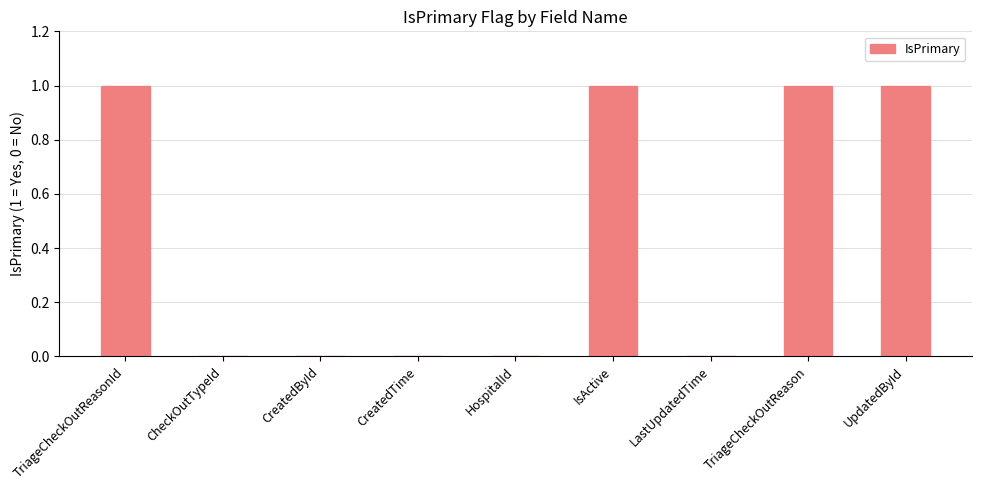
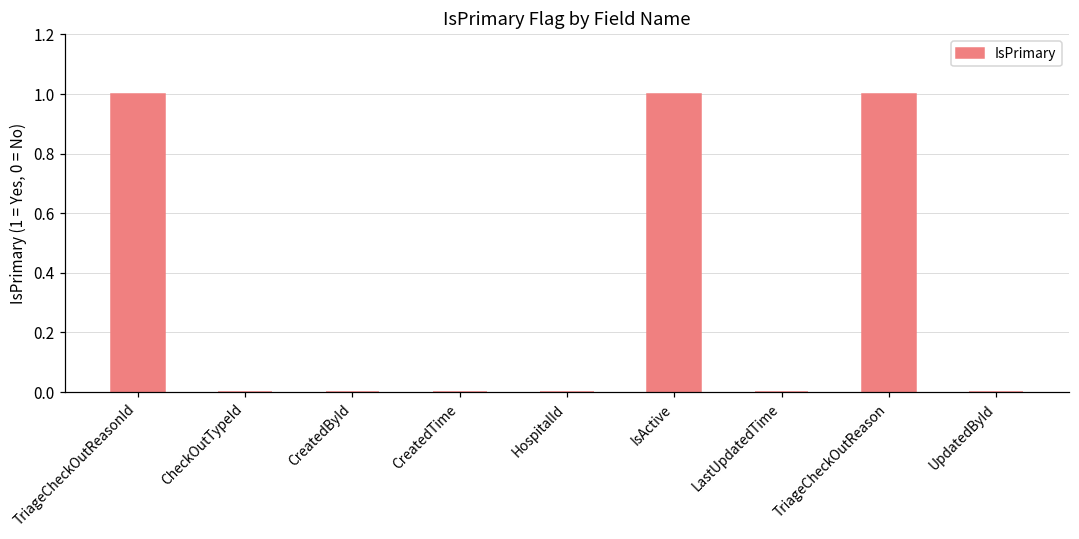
  {
    "TriageCheckOutReasonId": 1,
    "CheckOutTypeId": 0,
    "CreatedById": 0,
    "CreatedTime": 0,
    "HospitalId": 0,
    "IsActive": 1,
    "LastUpdatedTime": 0,
    "TriageCheckOutReason": 1,
-   "UpdatedById": 1
+   "UpdatedById": 0
  }
